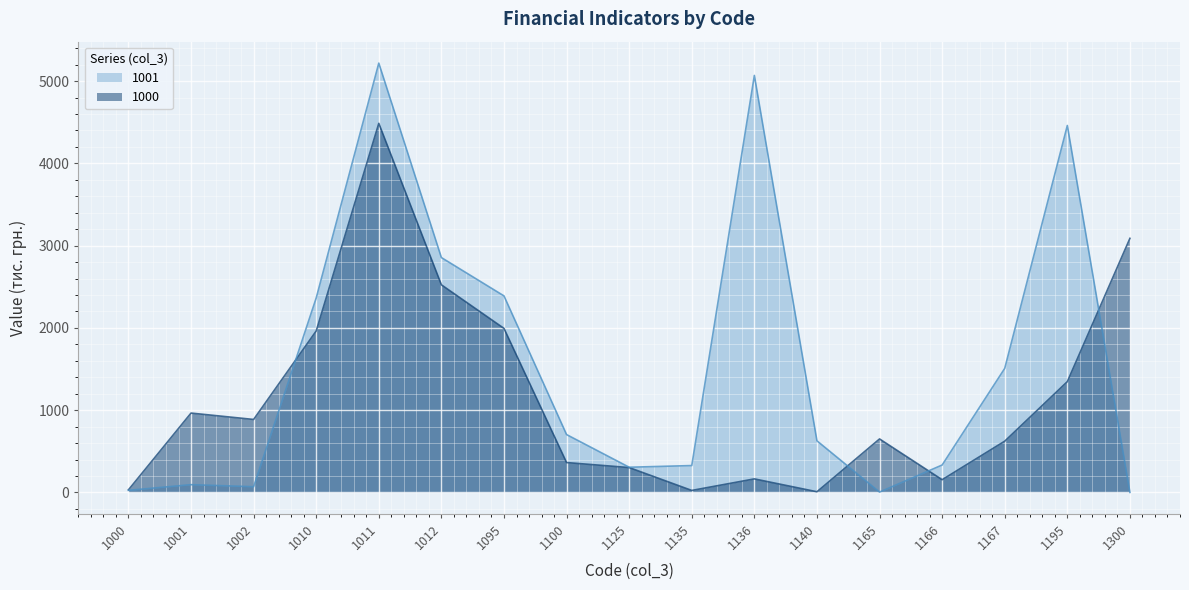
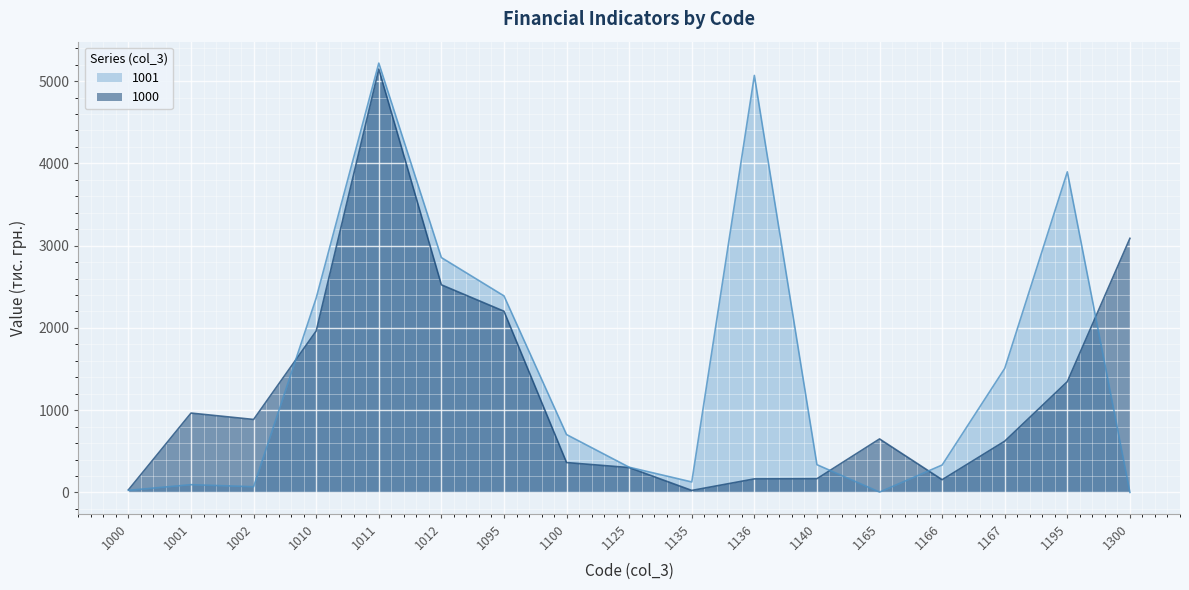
  {
    "1000": {
      "1001": 1000,
      "1002": 900,
      "1010": 2000,
-     "1011": 4500,
+     "1011": 5100,
      "1012": 2500,
-     "1095": 2000,
+     "1095": 2200,
      "1100": 400,
      "1135": 0,
      "1136": 200,
-     "1140": 0,
+     "1140": 200,
      "1165": 700,
      "1166": 200,
      "1167": 600,
      "1195": 1300,
      "1300": 3100
    },
    "1001": {
      "1001": 100,
      "1002": 100,
      "1010": 2400,
      "1011": 5200,
      "1012": 2900,
      "1095": 2400,
      "1100": 700,
-     "1135": 300,
+     "1135": 100,
      "1136": 5100,
-     "1140": 600,
+     "1140": 300,
      "1165": 0,
      "1166": 300,
      "1167": 1500,
-     "1195": 4500,
+     "1195": 3900,
      "1300": 0
    }
  }
